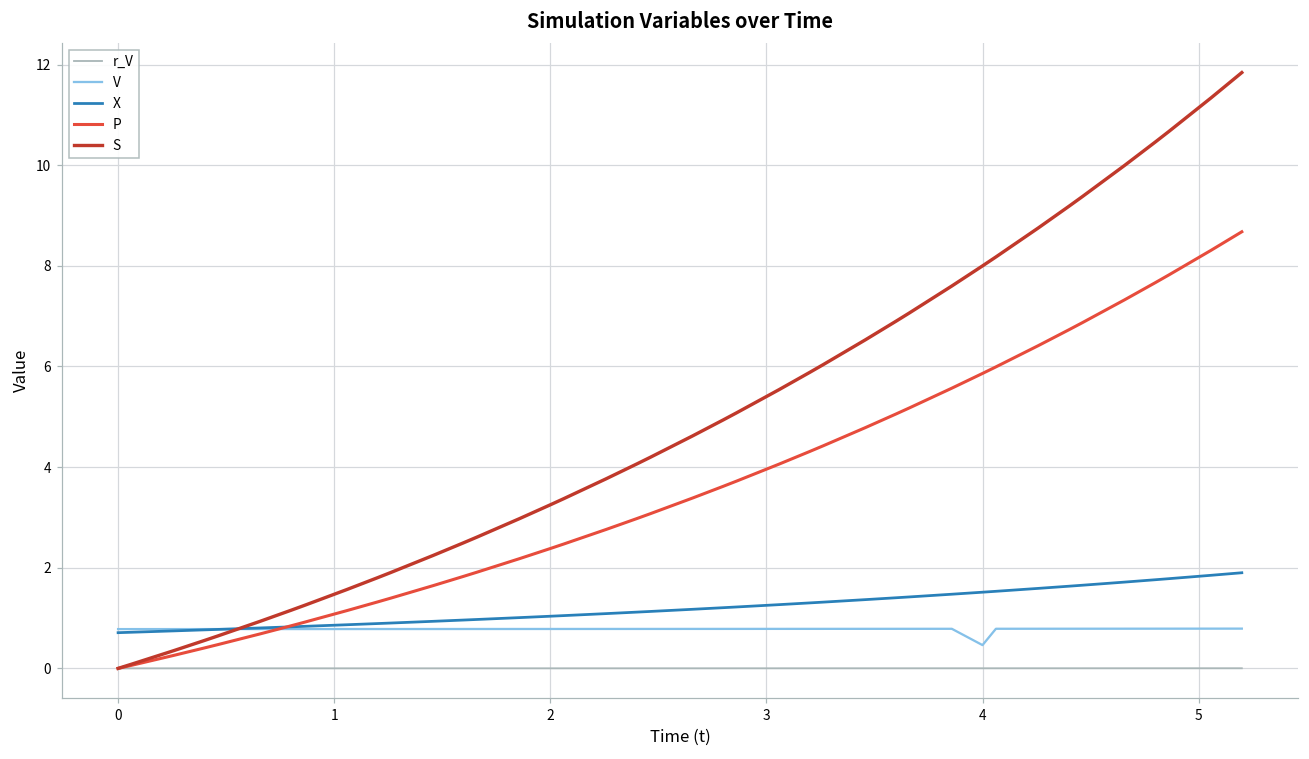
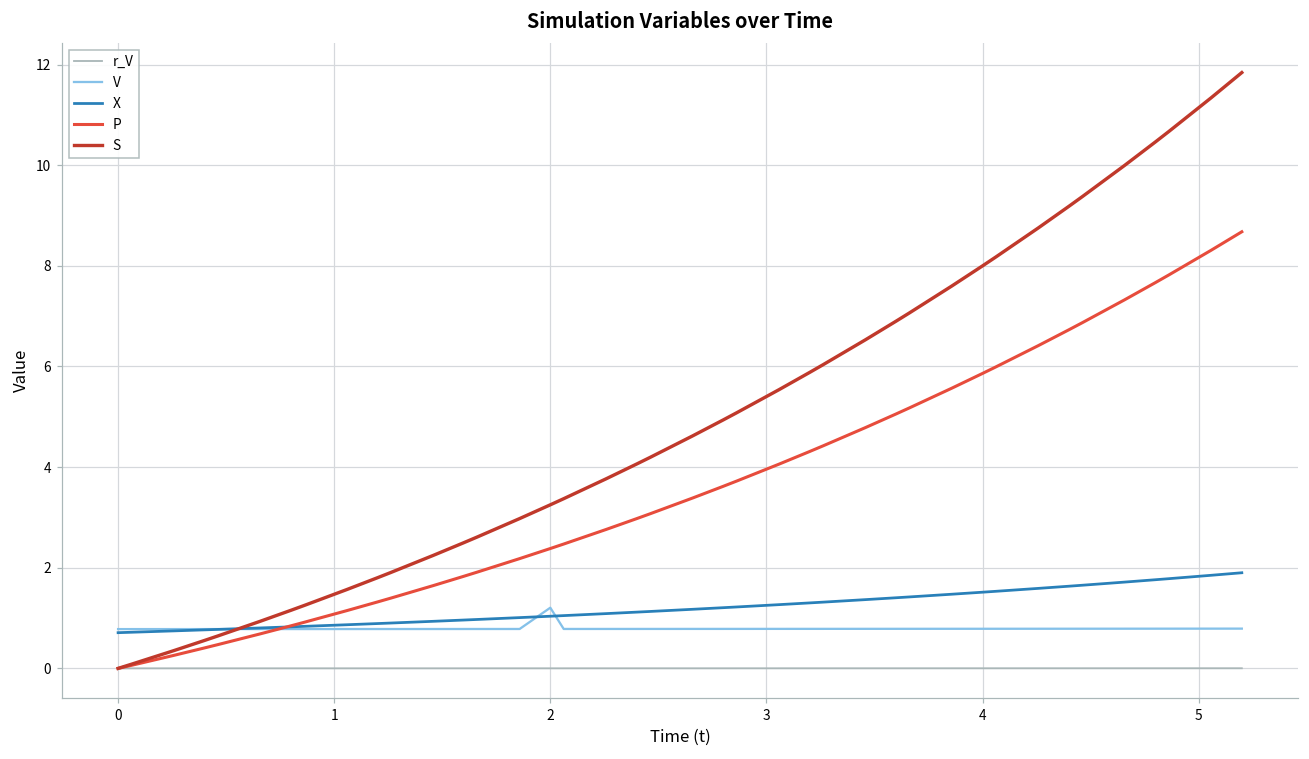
  {
    "r_V": {
      "2": 0.0,
      "4": 0.0
    },
    "V": {
      "0": 0.8,
-     "2": 0.8,
-     "4": 0.5
+     "2": 1.2,
+     "4": 0.8
    },
    "X": {
      "0": 0.7,
      "2": 1.0,
      "4": 1.5
    }
  }
